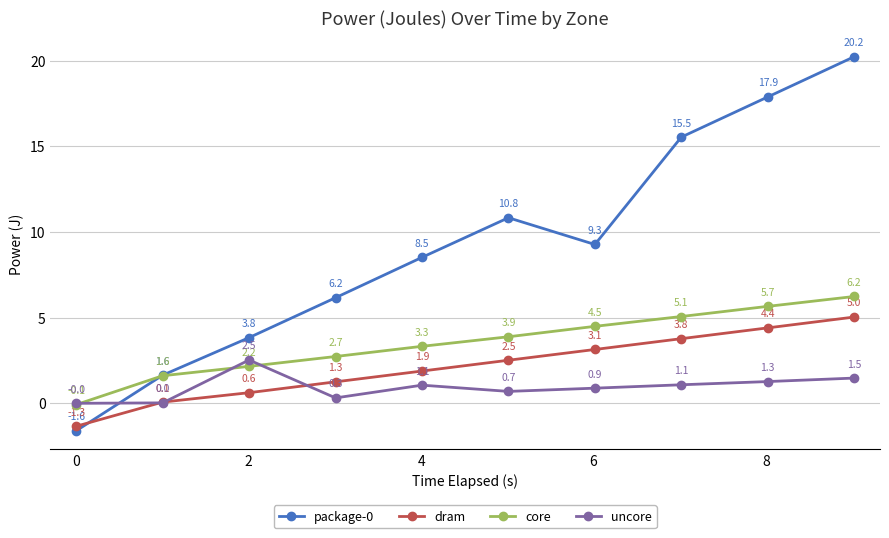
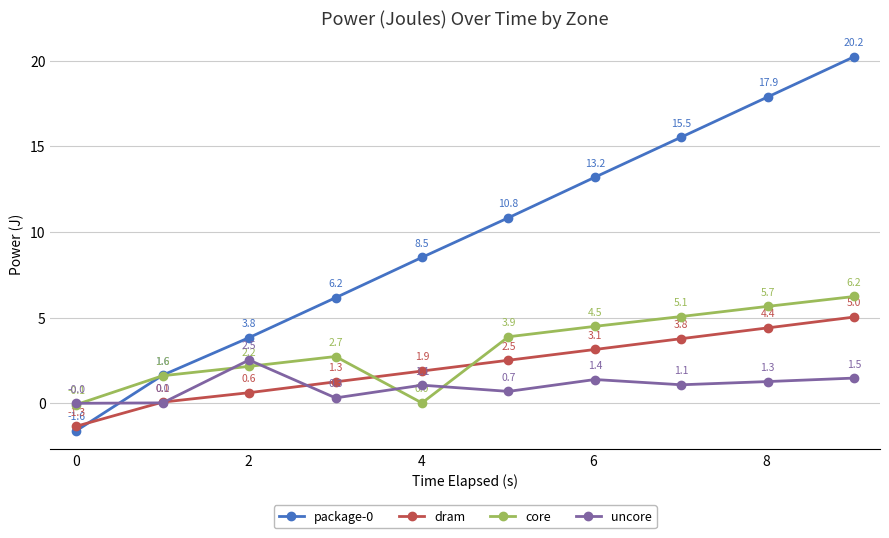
  {
    "package-0": {
      "2": 3.8,
      "4": 8.5,
-     "6": 9.3
+     "6": 13.2
    },
    "dram": {
      "2": 0.6,
      "4": 1.9,
      "6": 3.1
    },
    "core": {
-     "4": 3.3,
+     "4": 0.0,
      "6": 4.5
    },
    "uncore": {
-     "6": 0.9
+     "6": 1.4
    }
  }
